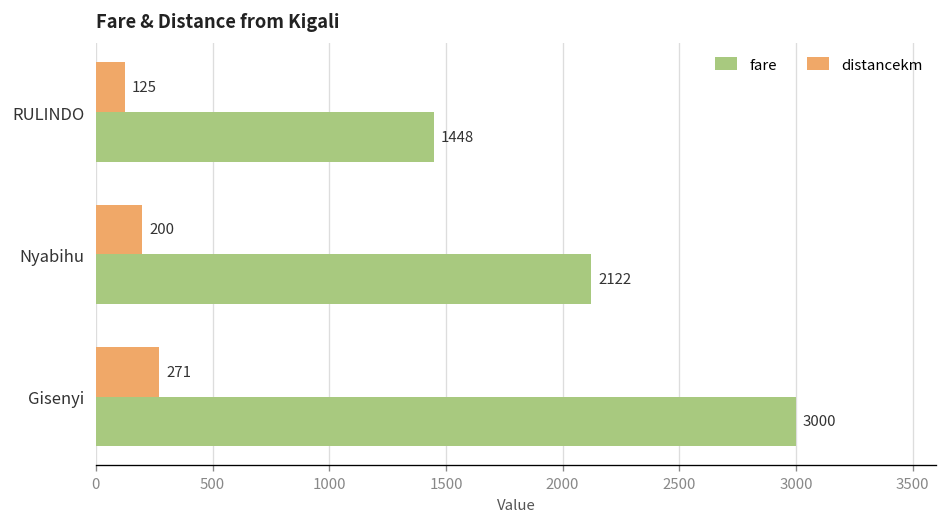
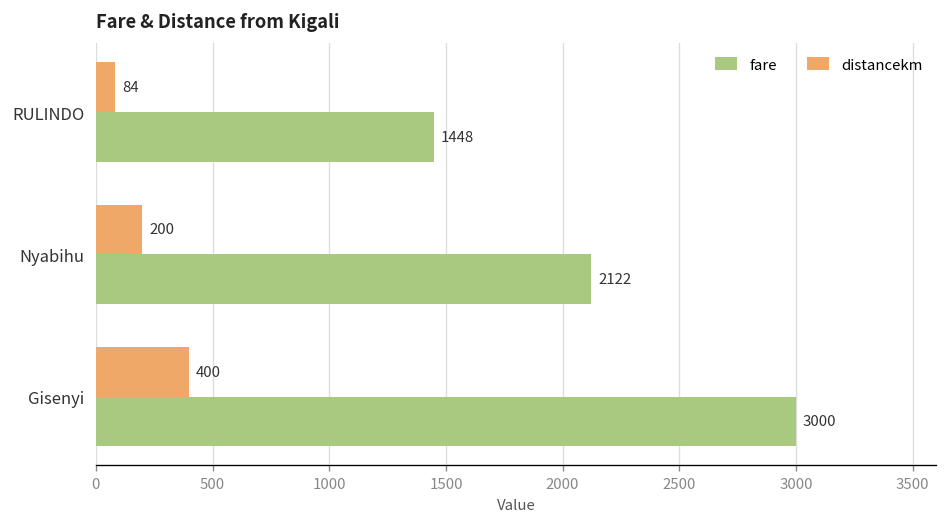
  {
    "fare": {
      "RULINDO": 1448,
      "Nyabihu": 2122,
      "Gisenyi": 3000
    },
    "distancekm": {
-     "RULINDO": 125,
+     "RULINDO": 84,
      "Nyabihu": 200,
-     "Gisenyi": 271
+     "Gisenyi": 400
    }
  }
